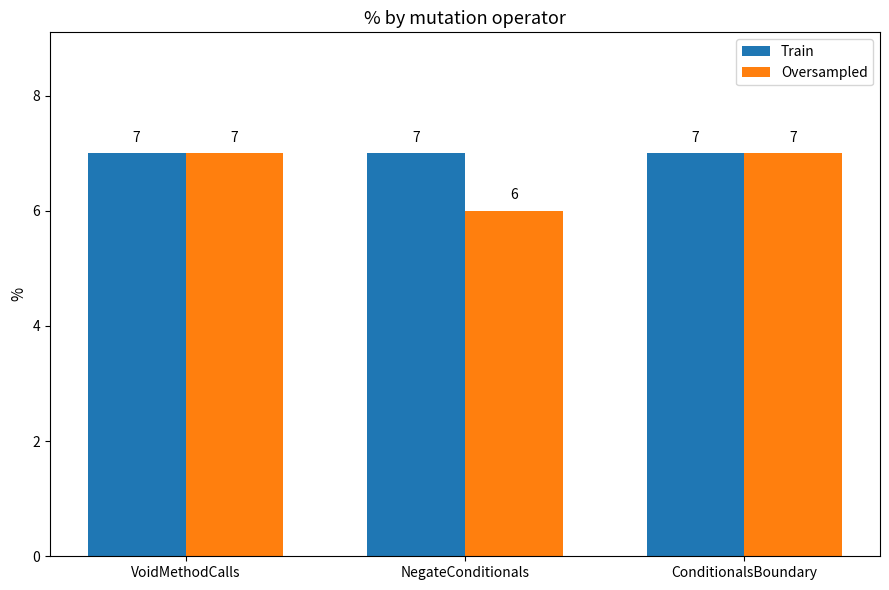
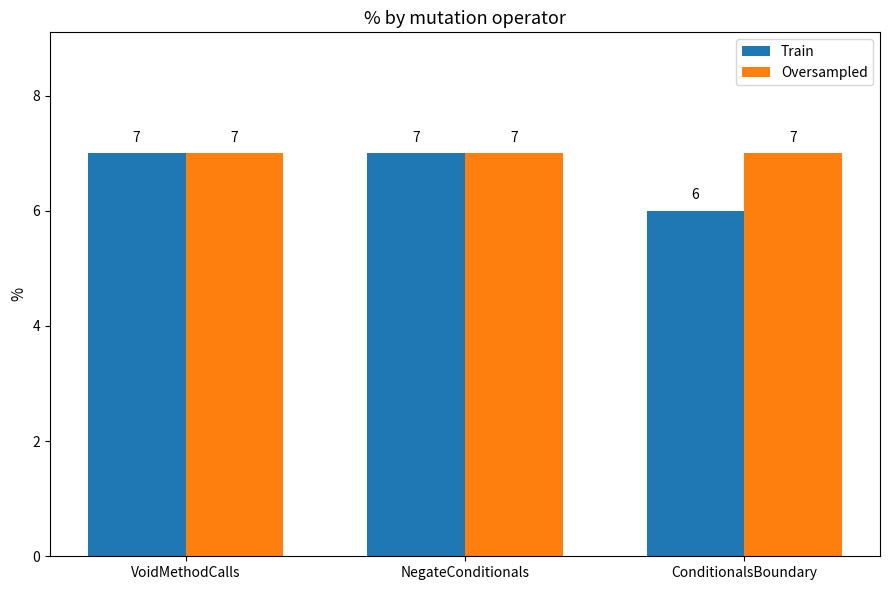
  {
    "Train": {
      "VoidMethodCalls": 7,
      "NegateConditionals": 7,
-     "ConditionalsBoundary": 7
+     "ConditionalsBoundary": 6
    },
    "Oversampled": {
      "VoidMethodCalls": 7,
-     "NegateConditionals": 6,
+     "NegateConditionals": 7,
      "ConditionalsBoundary": 7
    }
  }
